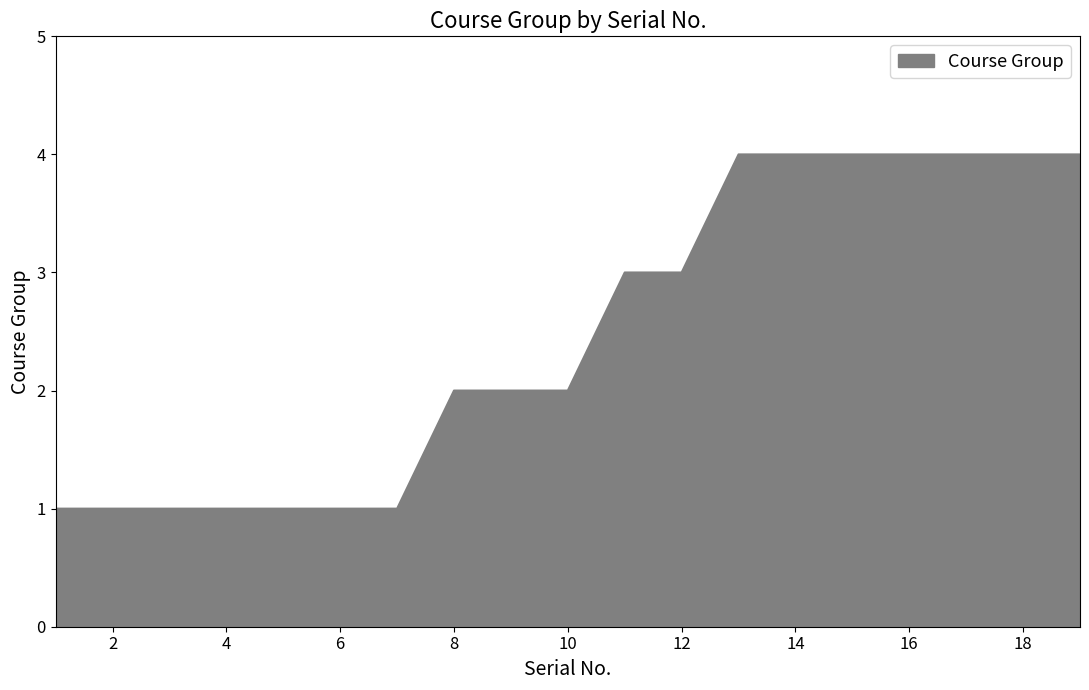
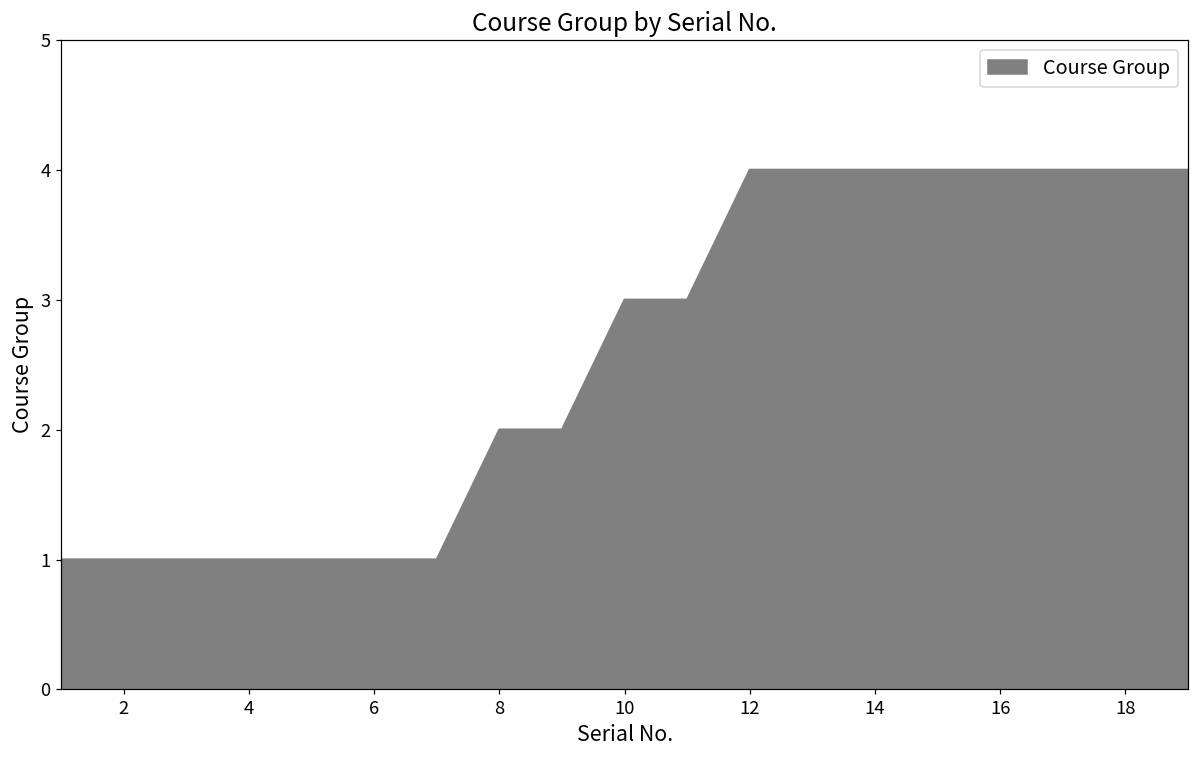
  {
    "2": 1,
    "4": 1,
    "6": 1,
    "8": 2,
-   "10": 2,
-   "12": 3,
+   "10": 3,
+   "12": 4,
    "14": 4,
    "16": 4,
    "18": 4
  }
